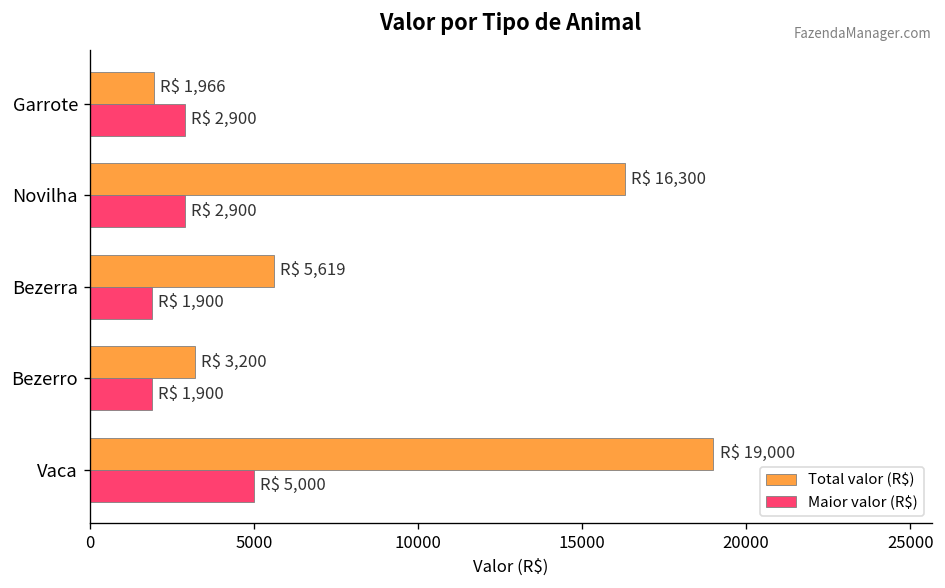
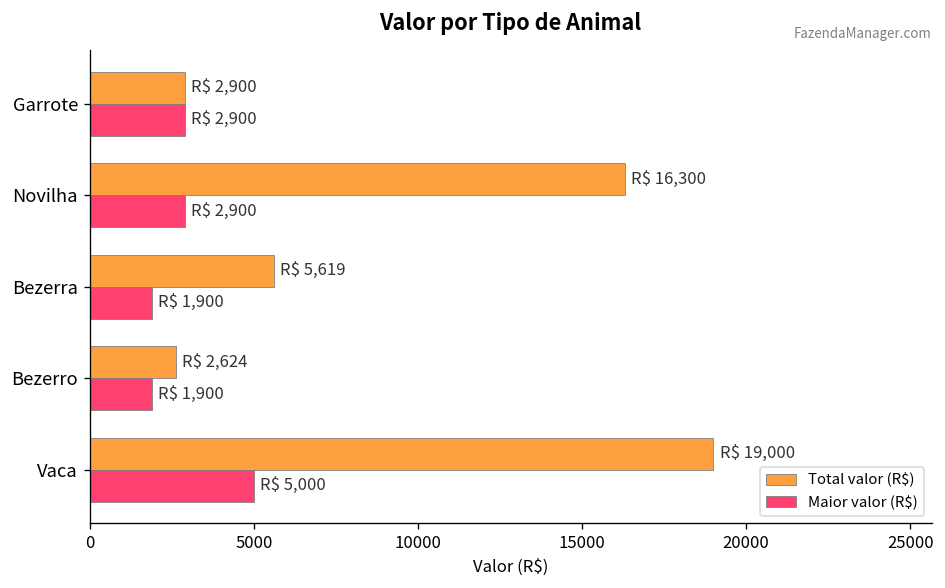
  {
    "Total valor (R$)": {
-     "Garrote": "1,966",
+     "Garrote": "2,900",
      "Novilha": "16,300",
      "Bezerra": "5,619",
-     "Bezerro": "3,200",
+     "Bezerro": "2,624",
      "Vaca": "19,000"
    },
    "Maior valor (R$)": {
      "Garrote": "2,900",
      "Novilha": "2,900",
      "Bezerra": "1,900",
      "Bezerro": "1,900",
      "Vaca": "5,000"
    }
  }
